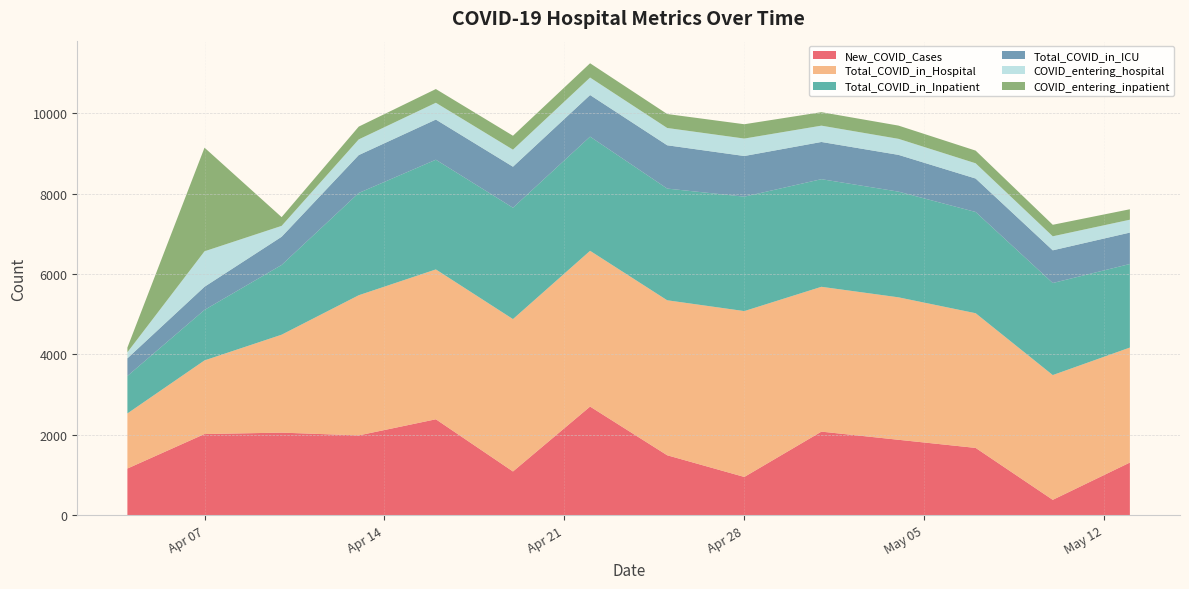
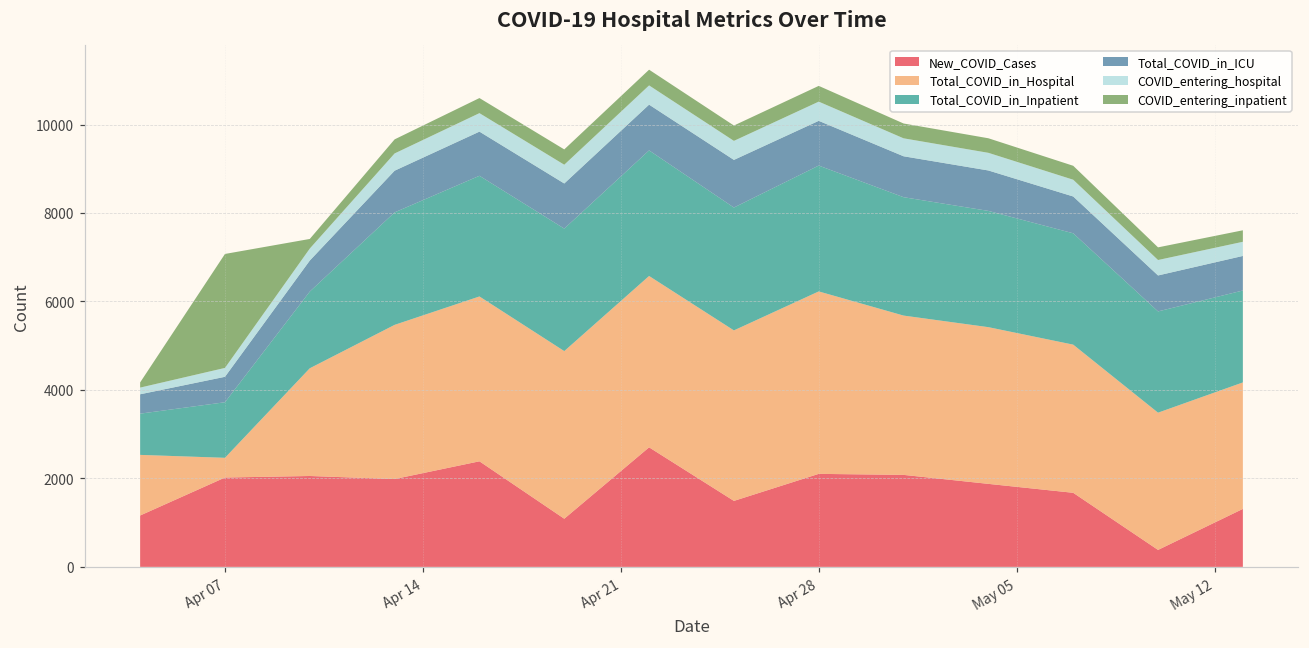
  {
    "New_COVID_Cases": {
      "Apr 07": 2000,
-     "Apr 28": 1000
+     "Apr 28": 2100
    },
    "Total_COVID_in_Hospital": {
-     "Apr 07": 1800,
+     "Apr 07": 400,
      "Apr 28": 4100
    },
    "COVID_entering_hospital": {
-     "Apr 07": 900,
+     "Apr 07": 200,
      "Apr 28": 400
    },
    "COVID_entering_inpatient": {
      "Apr 07": 2600,
      "Apr 28": 400
    }
  }
